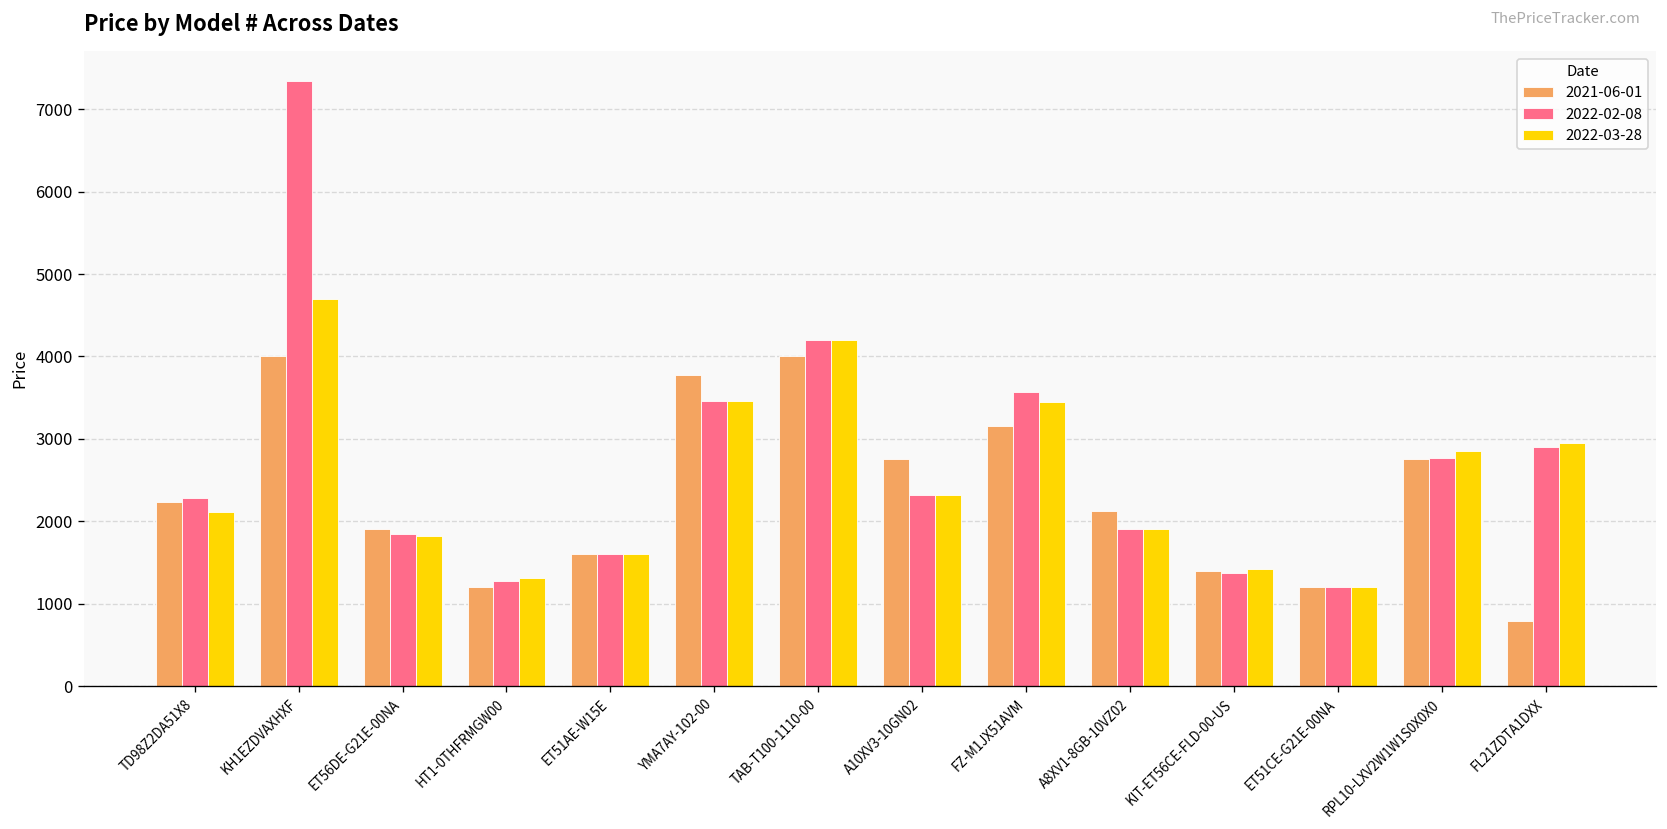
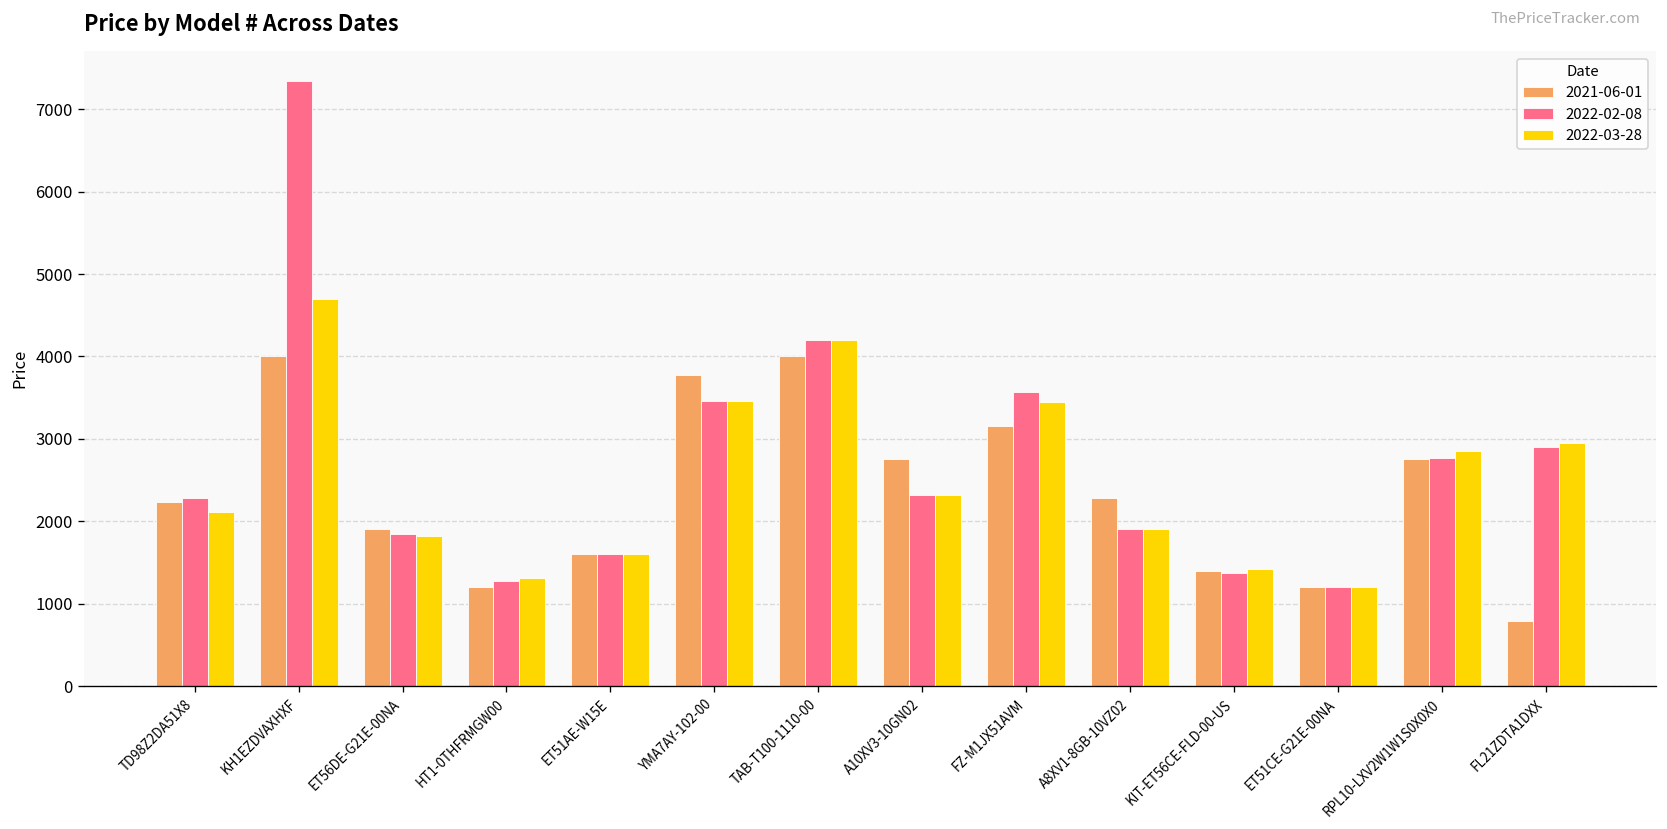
  {
    "2021-06-01": {
      "TD98Z2DA51X8": 2200,
      "KH1EZDVAXHXF": 4000,
      "ET56DE-G21E-00NA": 1900,
      "HT1-0THFRMGW00": 1200,
      "ET51AE-W15E": 1600,
      "YMA7AY-102-00": 3800,
      "TAB-T100-1110-00": 4000,
      "A10XV3-10GN02": 2700,
      "FZ-M1JX51AVM": 3100,
-     "A8XV1-8GB-10VZ02": 2100,
+     "A8XV1-8GB-10VZ02": 2300,
      "KIT-ET56CE-FLD-00-US": 1400,
      "ET51CE-G21E-00NA": 1200,
      "RPL10-LXV2W1W1S0X0X0": 2700,
      "FL21ZDTA1DXX": 800
    },
    "2022-02-08": {
      "TD98Z2DA51X8": 2300,
      "KH1EZDVAXHXF": 7300,
      "ET56DE-G21E-00NA": 1800,
      "HT1-0THFRMGW00": 1300,
      "ET51AE-W15E": 1600,
      "YMA7AY-102-00": 3500,
      "TAB-T100-1110-00": 4200,
      "A10XV3-10GN02": 2300,
      "FZ-M1JX51AVM": 3600,
      "A8XV1-8GB-10VZ02": 1900,
      "KIT-ET56CE-FLD-00-US": 1400,
      "ET51CE-G21E-00NA": 1200,
      "RPL10-LXV2W1W1S0X0X0": 2800,
      "FL21ZDTA1DXX": 2900
    },
    "2022-03-28": {
      "TD98Z2DA51X8": 2100,
      "KH1EZDVAXHXF": 4700,
      "ET56DE-G21E-00NA": 1800,
      "HT1-0THFRMGW00": 1300,
      "ET51AE-W15E": 1600,
      "YMA7AY-102-00": 3500,
      "TAB-T100-1110-00": 4200,
      "A10XV3-10GN02": 2300,
      "FZ-M1JX51AVM": 3400,
      "A8XV1-8GB-10VZ02": 1900,
      "KIT-ET56CE-FLD-00-US": 1400,
      "ET51CE-G21E-00NA": 1200,
      "RPL10-LXV2W1W1S0X0X0": 2800,
      "FL21ZDTA1DXX": 3000
    }
  }
